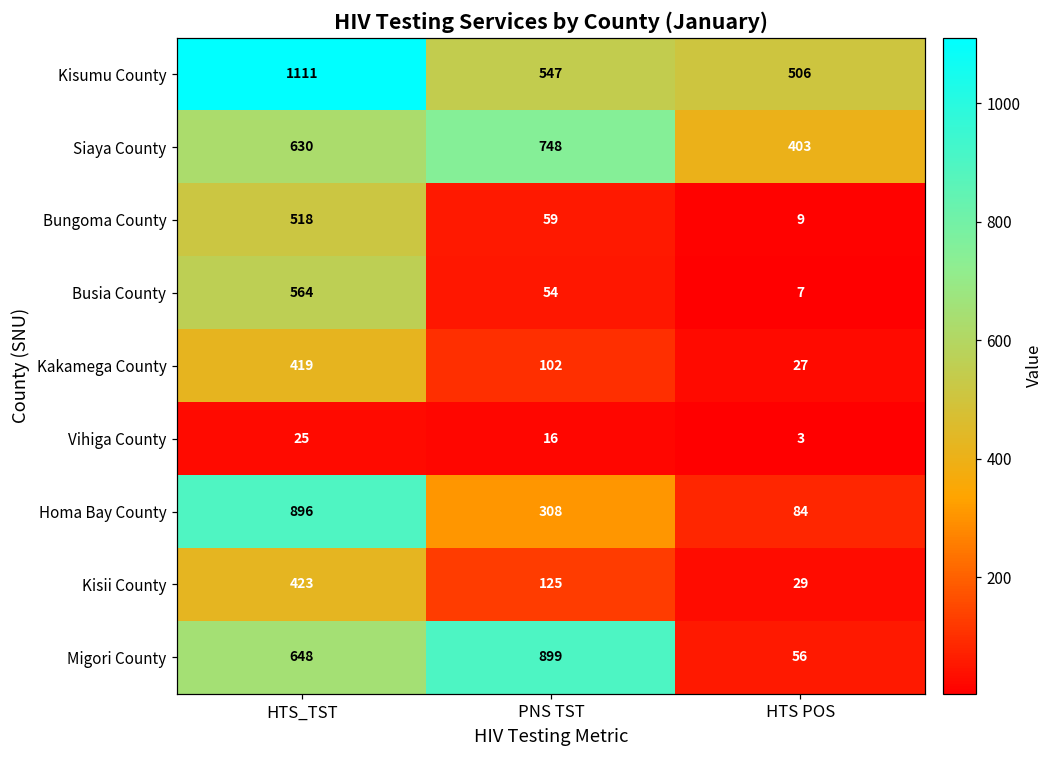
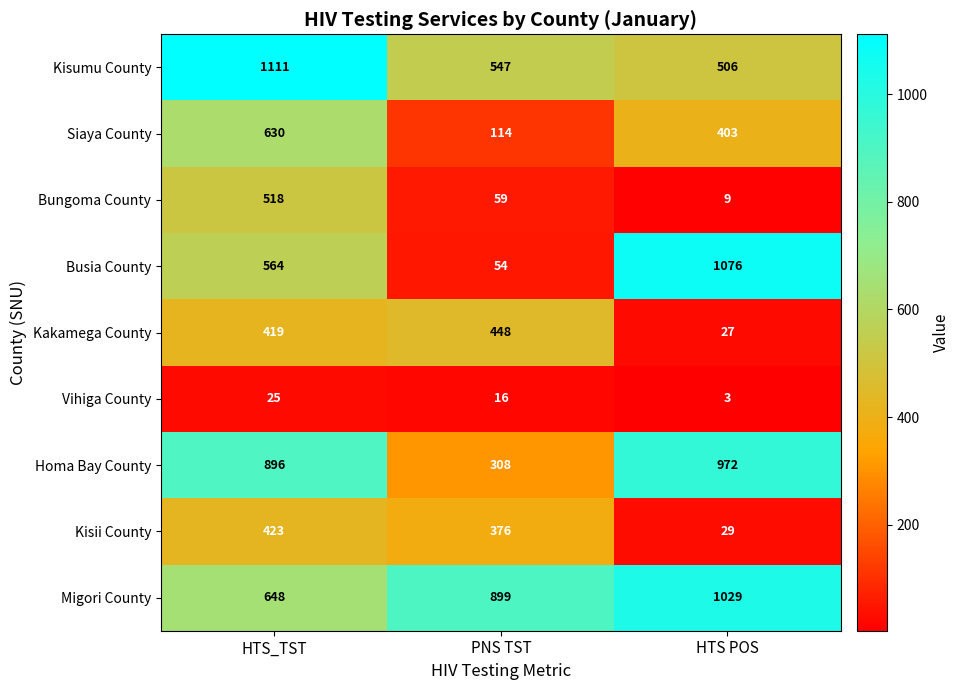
  {
    "Kisumu County": {
      "PNS TST": 547,
      "HTS POS": 506
    },
    "Siaya County": {
-     "PNS TST": 748,
+     "PNS TST": 114,
      "HTS POS": 403
    },
    "Bungoma County": {
      "PNS TST": 59,
      "HTS POS": 9
    },
    "Busia County": {
      "PNS TST": 54,
-     "HTS POS": 7
+     "HTS POS": 1076
    },
    "Kakamega County": {
-     "PNS TST": 102,
+     "PNS TST": 448,
      "HTS POS": 27
    },
    "Vihiga County": {
      "PNS TST": 16,
      "HTS POS": 3
    },
    "Homa Bay County": {
      "PNS TST": 308,
-     "HTS POS": 84
+     "HTS POS": 972
    },
    "Kisii County": {
-     "PNS TST": 125,
+     "PNS TST": 376,
      "HTS POS": 29
    },
    "Migori County": {
      "PNS TST": 899,
-     "HTS POS": 56
+     "HTS POS": 1029
    }
  }
